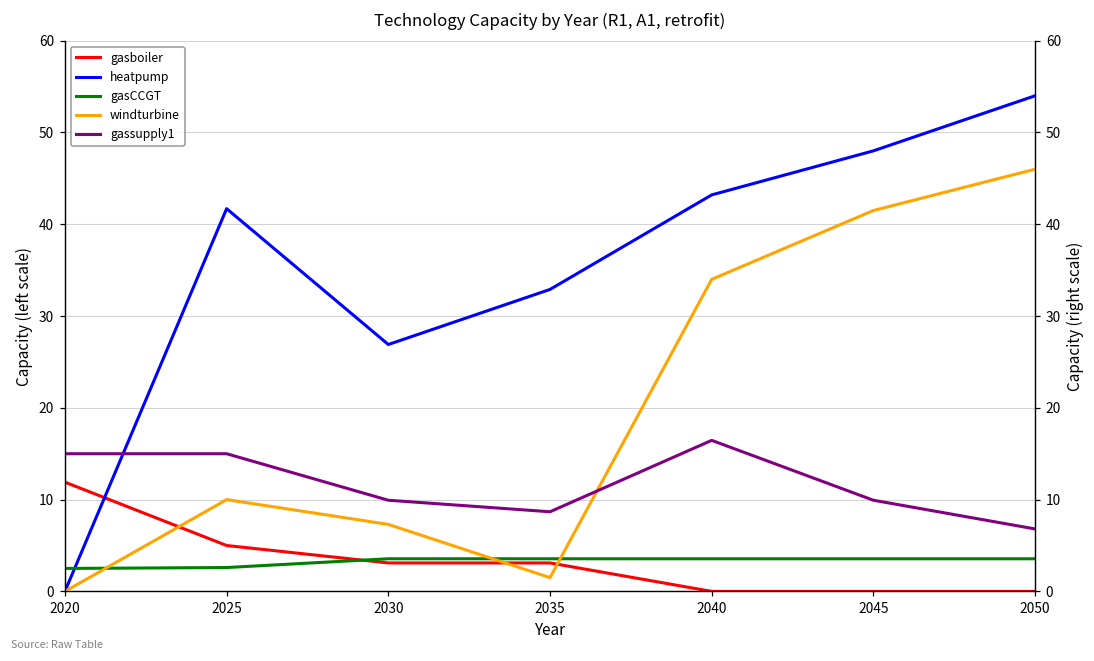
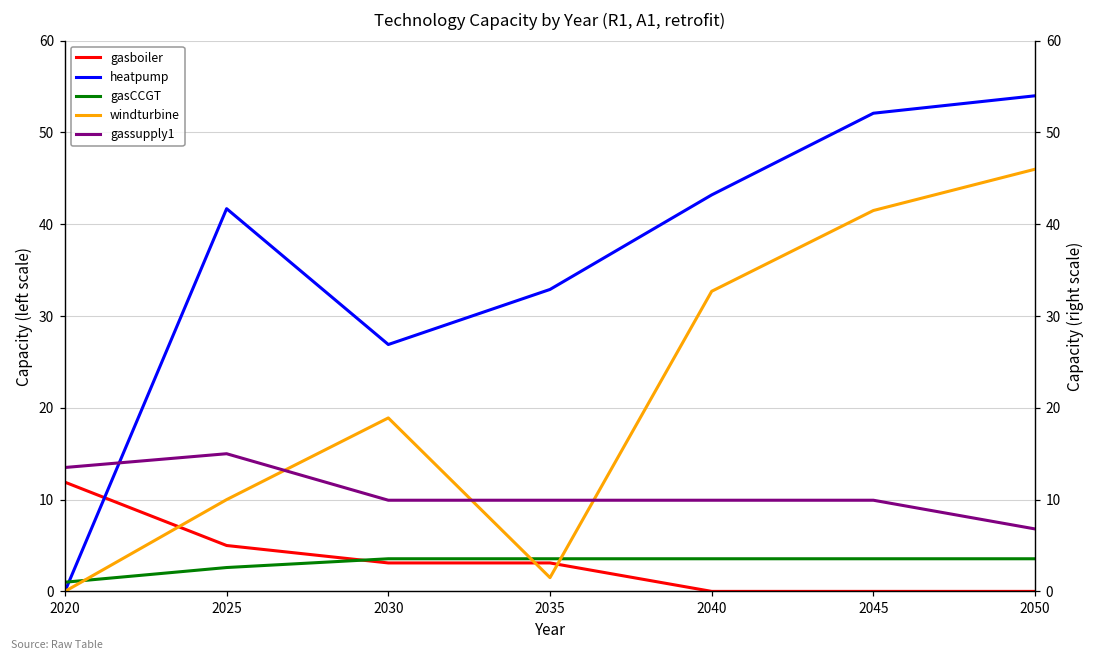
  {
    "gasboiler": {
      "2020": 12,
      "2025": 5,
      "2030": 3,
      "2035": 3,
      "2040": 0,
      "2045": 0,
      "2050": 0
    },
    "heatpump": {
      "2020": 0,
      "2025": 42,
      "2030": 27,
      "2035": 33,
      "2040": 43,
-     "2045": 48,
+     "2045": 52,
      "2050": 54
    },
    "gasCCGT": {
-     "2020": 3,
+     "2020": 1,
      "2025": 3,
      "2030": 4,
      "2035": 4,
      "2040": 4,
      "2045": 4,
      "2050": 4
    },
    "windturbine": {
      "2020": 0,
      "2025": 10,
-     "2030": 7,
+     "2030": 19,
      "2035": 2,
-     "2040": 34,
+     "2040": 33,
      "2045": 42,
      "2050": 46
    },
    "gassupply1": {
-     "2020": 15,
+     "2020": 14,
      "2025": 15,
      "2030": 10,
-     "2035": 9,
-     "2040": 16,
+     "2035": 10,
+     "2040": 10,
      "2045": 10,
      "2050": 7
    }
  }
